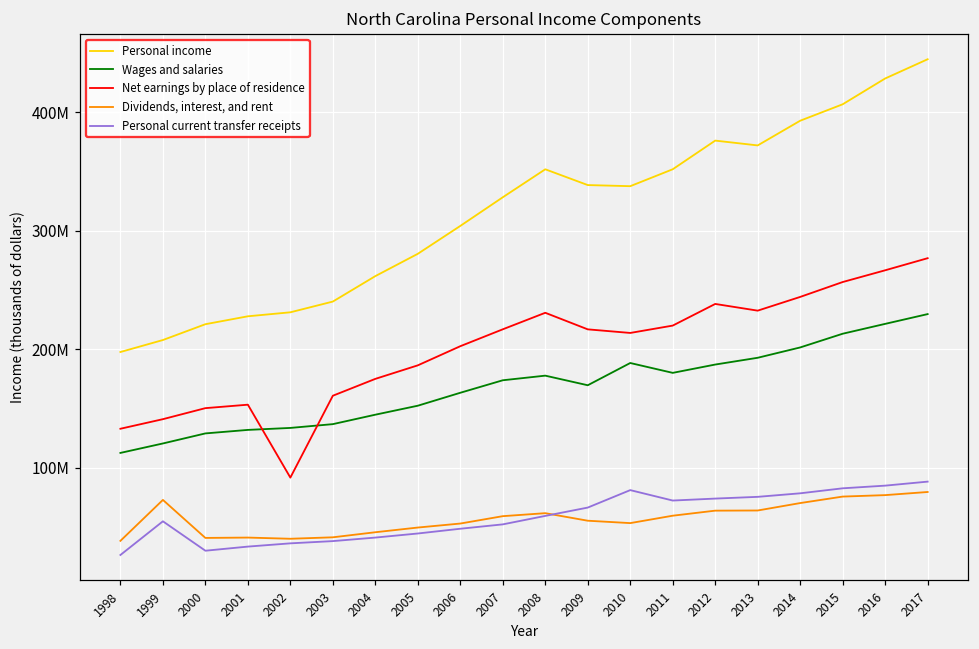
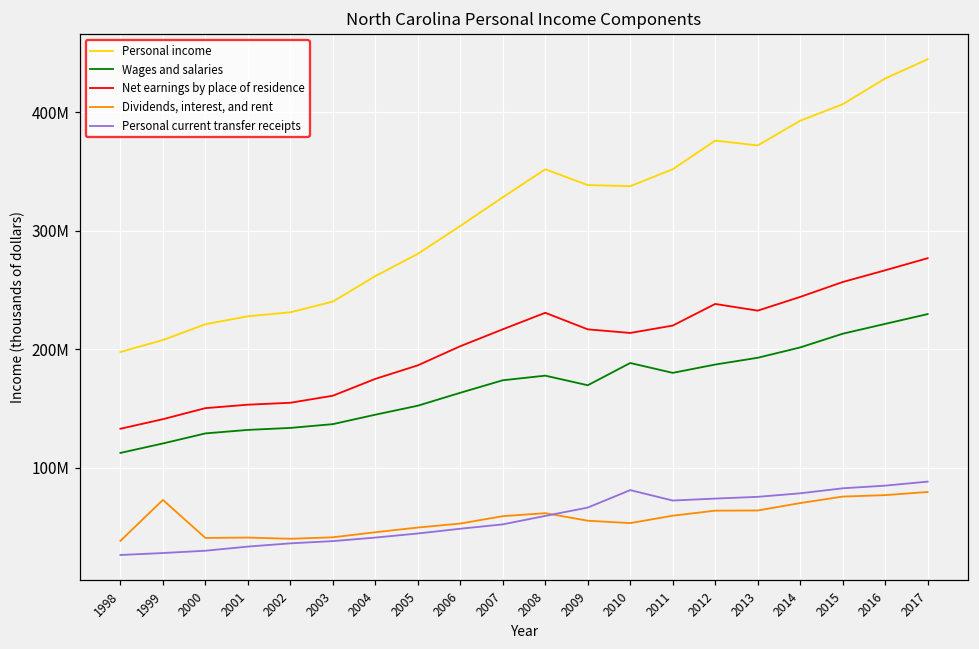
  {
    "Personal income": {
      "1998": 198000000,
      "1999": 208000000,
      "2000": 221000000,
      "2001": 228000000,
      "2002": 231000000,
      "2003": 240000000,
      "2004": 262000000,
      "2005": 281000000,
      "2006": 304000000,
      "2007": 328000000,
      "2008": 352000000,
      "2009": 339000000,
      "2010": 338000000,
      "2011": 352000000,
      "2012": 376000000,
      "2013": 372000000,
      "2014": 393000000,
      "2015": 407000000,
      "2016": 429000000,
      "2017": 445000000
    },
    "Wages and salaries": {
      "1998": 113000000,
      "1999": 121000000,
      "2000": 129000000,
      "2001": 132000000,
      "2002": 134000000,
      "2003": 137000000,
      "2004": 145000000,
      "2005": 152000000,
      "2006": 163000000,
      "2007": 174000000,
      "2008": 178000000,
      "2009": 170000000,
      "2010": 188000000,
      "2011": 180000000,
      "2012": 187000000,
      "2013": 193000000,
      "2014": 202000000,
      "2015": 213000000,
      "2016": 222000000,
      "2017": 230000000
    },
    "Net earnings by place of residence": {
      "1998": 133000000,
      "1999": 141000000,
      "2000": 150000000,
      "2001": 153000000,
-     "2002": 92000000,
+     "2002": 155000000,
      "2003": 161000000,
      "2004": 175000000,
      "2005": 186000000,
      "2006": 203000000,
      "2007": 217000000,
      "2008": 231000000,
      "2009": 217000000,
      "2010": 214000000,
      "2011": 220000000,
      "2012": 238000000,
      "2013": 233000000,
      "2014": 244000000,
      "2015": 257000000,
      "2016": 267000000,
      "2017": 277000000
    },
    "Dividends, interest, and rent": {
      "1998": 38000000,
      "1999": 73000000,
      "2000": 41000000,
      "2001": 41000000,
      "2002": 40000000,
      "2003": 41000000,
      "2004": 46000000,
      "2005": 50000000,
      "2006": 53000000,
      "2007": 59000000,
      "2009": 55000000,
      "2010": 53000000,
      "2011": 60000000,
      "2012": 64000000,
      "2013": 64000000,
      "2014": 70000000,
      "2015": 76000000,
      "2016": 77000000,
      "2017": 80000000
    },
    "Personal current transfer receipts": {
      "1998": 26000000,
-     "1999": 55000000,
+     "1999": 28000000,
      "2000": 30000000,
      "2001": 34000000,
      "2002": 36000000,
      "2003": 38000000,
      "2004": 41000000,
      "2005": 45000000,
      "2006": 49000000,
      "2007": 52000000,
      "2009": 66000000,
      "2010": 81000000,
      "2011": 72000000,
      "2012": 74000000,
      "2013": 75000000,
      "2014": 78000000,
      "2015": 83000000,
      "2016": 85000000,
      "2017": 88000000
    }
  }
